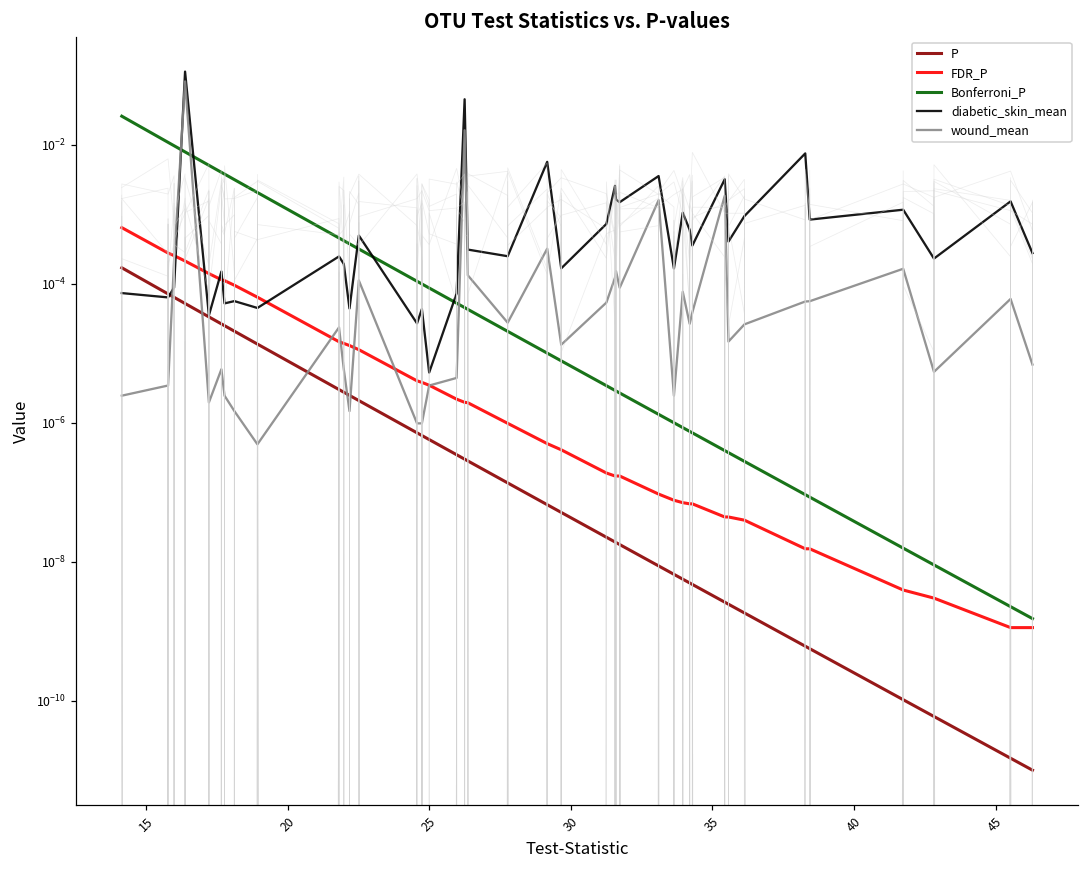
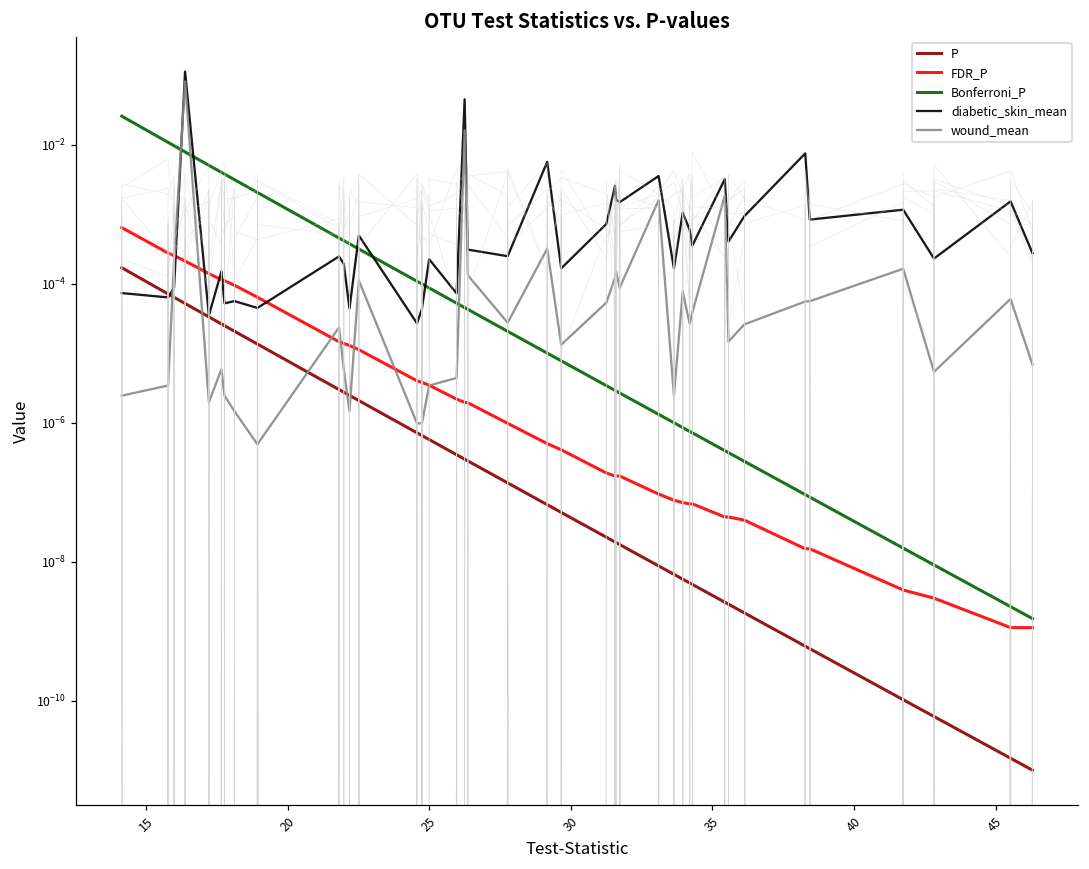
  {
    "P": {
      "25": 0.0000006
    },
    "Bonferroni_P": {
      "25": 0.00009
    },
    "diabetic_skin_mean": {
-     "25": 0.000005
+     "25": 0.00022
    }
  }
